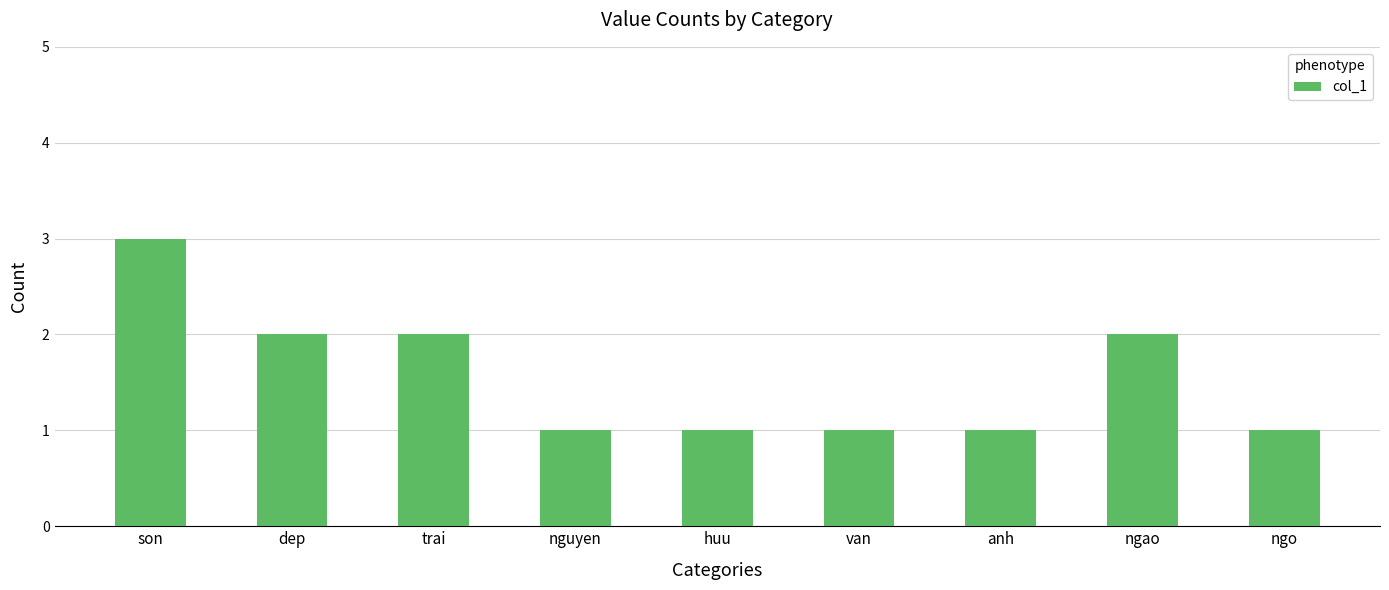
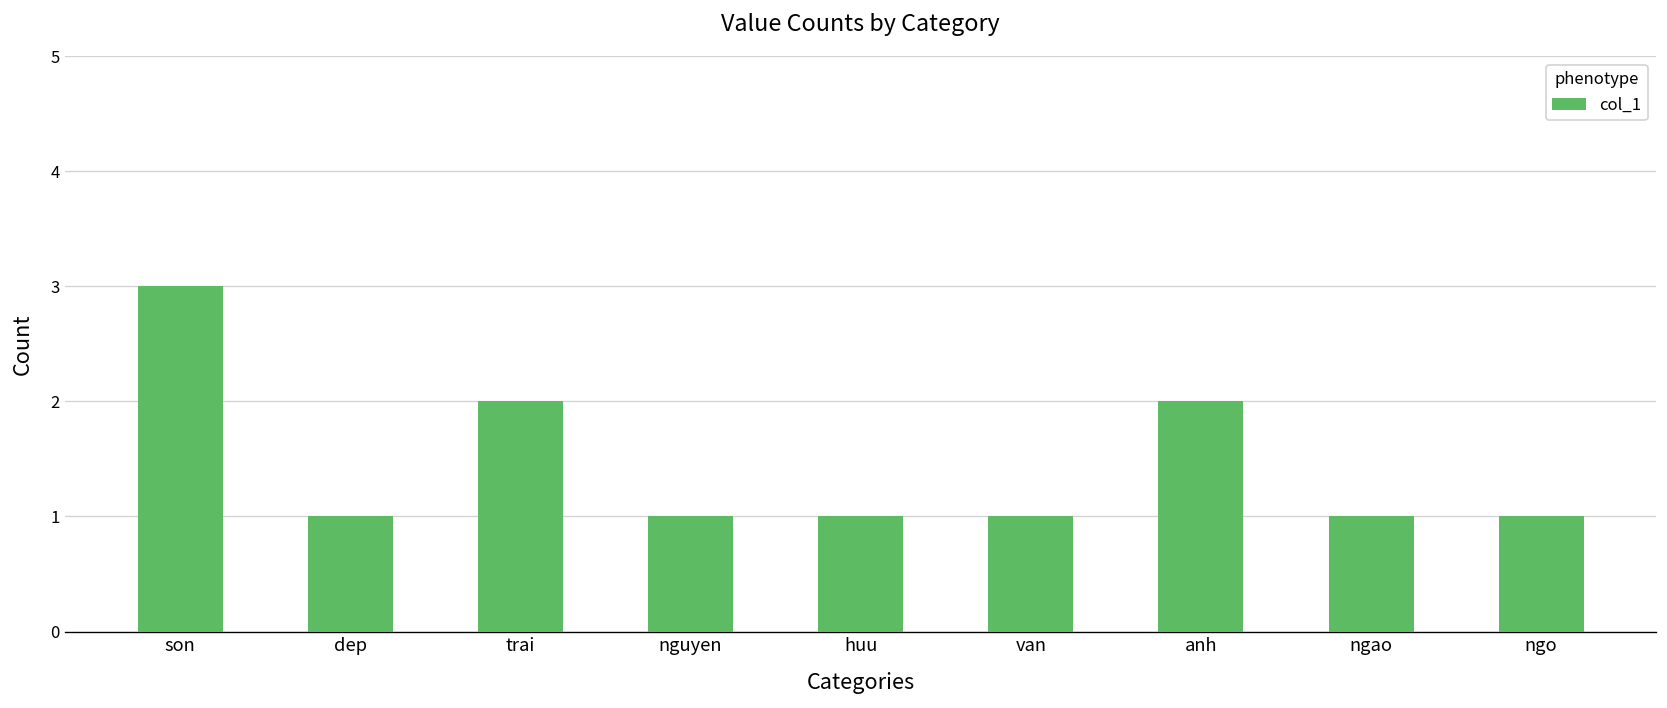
  {
    "son": 3,
-   "dep": 2,
+   "dep": 1,
    "trai": 2,
    "nguyen": 1,
    "huu": 1,
    "van": 1,
-   "anh": 1,
-   "ngao": 2,
+   "anh": 2,
+   "ngao": 1,
    "ngo": 1
  }
